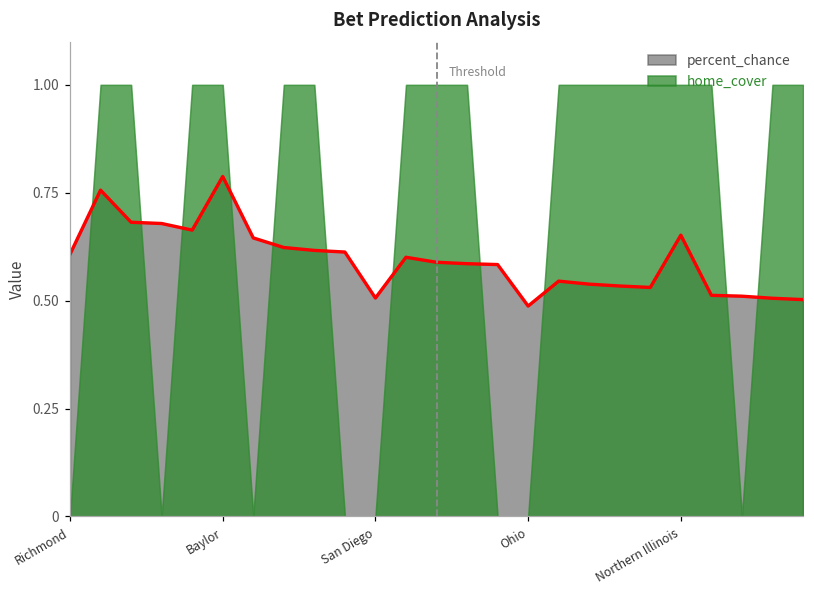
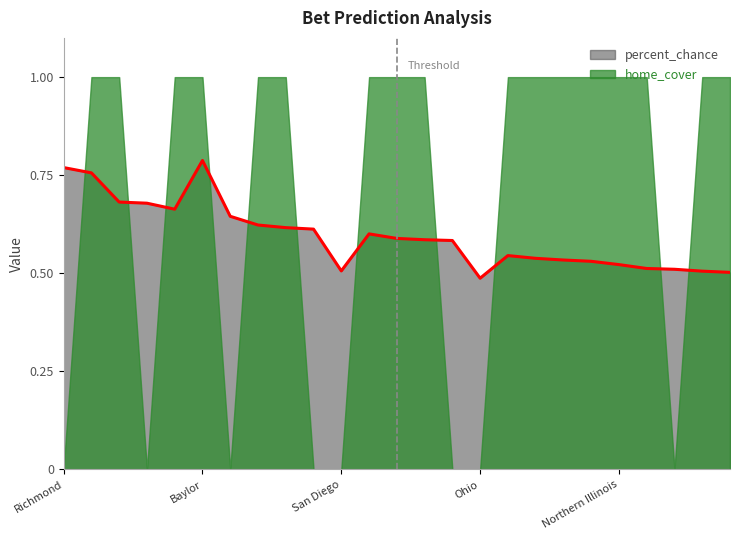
  {
    "percent_chance": {
-     "Richmond": 0.61,
+     "Richmond": 0.77,
      "Baylor": 0.79,
      "San Diego": 0.51,
      "Ohio": 0.49,
-     "Northern Illinois": 0.65
+     "Northern Illinois": 0.52
    },
    "home_cover": {
      "Richmond": 0.00,
      "Baylor": 1.00,
      "San Diego": 0.00,
      "Ohio": 0.00,
      "Northern Illinois": 1.00
    }
  }
